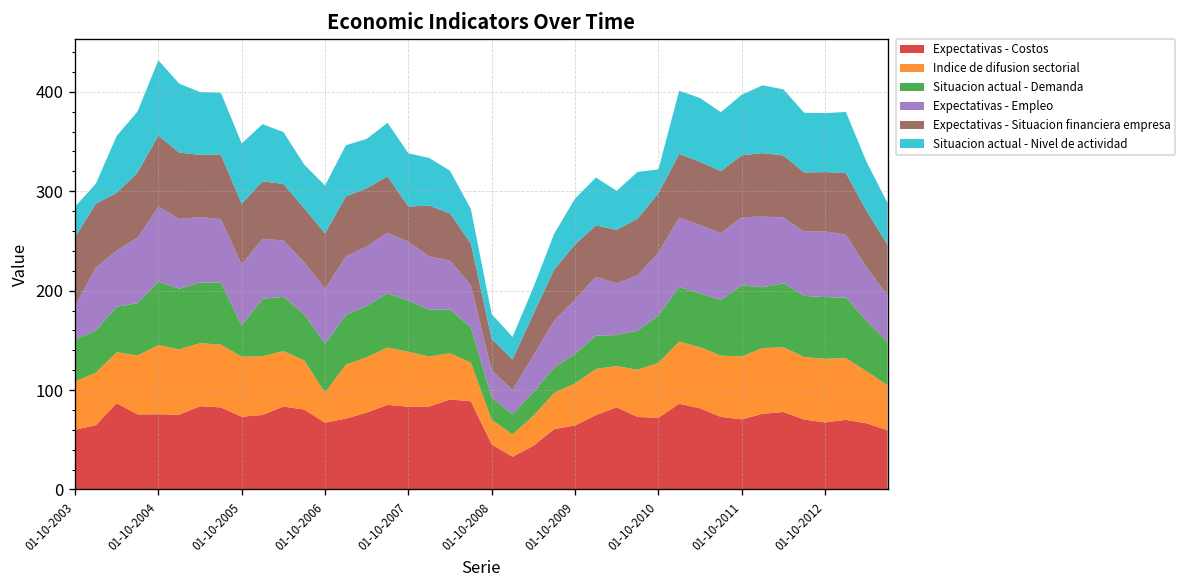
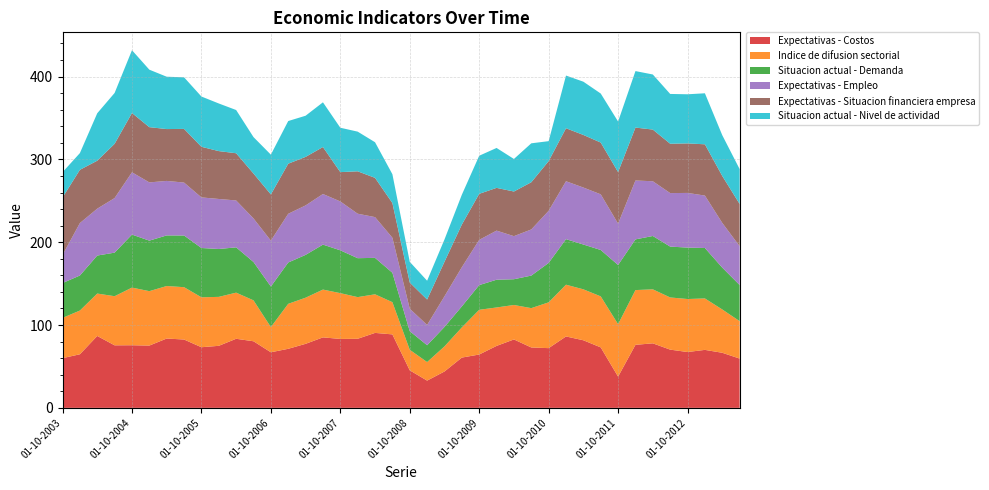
  {
    "Expectativas - Costos": {
      "01-10-2003": 60,
      "01-10-2004": 80,
      "01-10-2005": 70,
      "01-10-2006": 70,
      "01-10-2007": 80,
      "01-10-2008": 50,
      "01-10-2009": 60,
      "01-10-2010": 70,
-     "01-10-2011": 70,
+     "01-10-2011": 40,
      "01-10-2012": 70
    },
    "Indice de difusion sectorial": {
      "01-10-2003": 50,
      "01-10-2004": 70,
      "01-10-2005": 60,
      "01-10-2006": 30,
      "01-10-2007": 60,
      "01-10-2008": 20,
-     "01-10-2009": 40,
+     "01-10-2009": 50,
      "01-10-2010": 60,
      "01-10-2011": 60,
      "01-10-2012": 60
    },
    "Situacion actual - Demanda": {
      "01-10-2003": 40,
      "01-10-2004": 60,
-     "01-10-2005": 30,
+     "01-10-2005": 60,
      "01-10-2006": 50,
      "01-10-2007": 50,
      "01-10-2008": 20,
      "01-10-2009": 30,
      "01-10-2010": 50,
      "01-10-2011": 70,
      "01-10-2012": 60
    },
    "Expectativas - Empleo": {
      "01-10-2003": 30,
      "01-10-2004": 80,
      "01-10-2005": 60,
      "01-10-2006": 60,
      "01-10-2007": 60,
      "01-10-2008": 30,
      "01-10-2009": 50,
      "01-10-2010": 60,
-     "01-10-2011": 70,
+     "01-10-2011": 50,
      "01-10-2012": 70
    },
    "Expectativas - Situacion financiera empresa": {
      "01-10-2003": 70,
      "01-10-2004": 70,
      "01-10-2005": 60,
      "01-10-2006": 60,
      "01-10-2007": 40,
      "01-10-2008": 30,
      "01-10-2009": 60,
      "01-10-2010": 60,
      "01-10-2011": 60,
      "01-10-2012": 60
    },
    "Situacion actual - Nivel de actividad": {
      "01-10-2003": 30,
      "01-10-2004": 80,
      "01-10-2005": 60,
      "01-10-2006": 50,
      "01-10-2007": 50,
      "01-10-2008": 30,
      "01-10-2009": 50,
      "01-10-2010": 20,
      "01-10-2011": 60,
      "01-10-2012": 60
    }
  }
